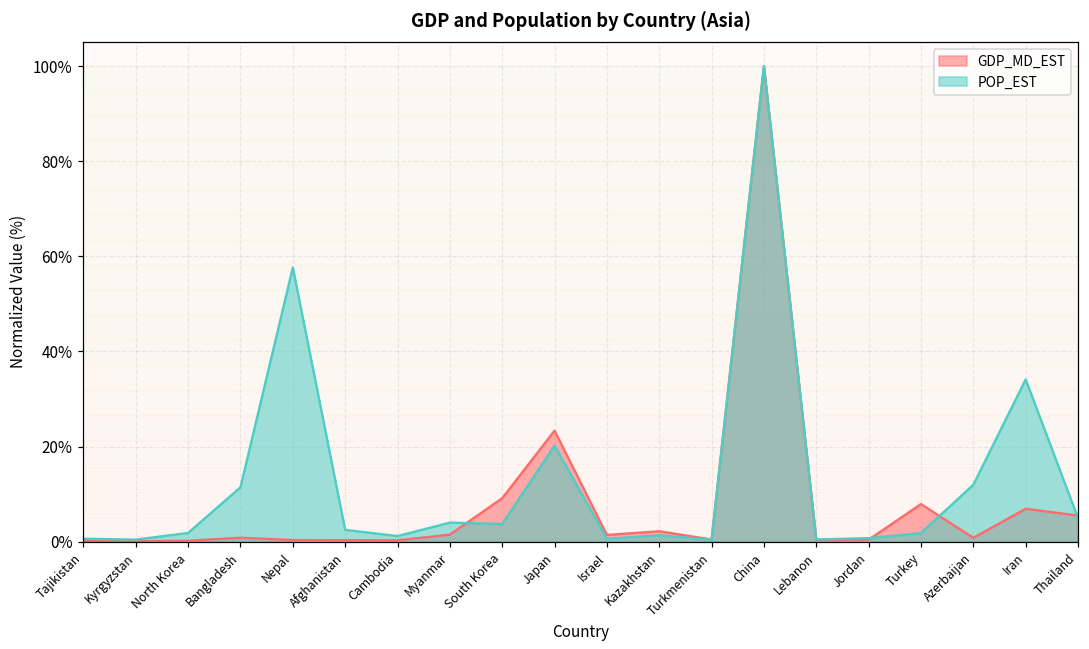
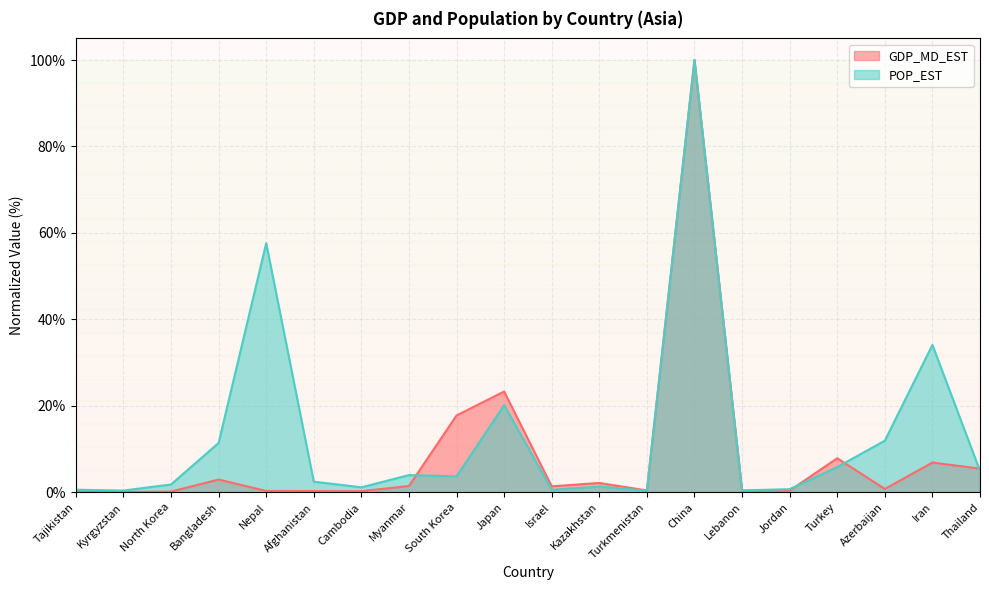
  {
    "GDP_MD_EST": {
      "North Korea": "0%",
-     "Bangladesh": "1%",
+     "Bangladesh": "3%",
      "Nepal": "0%",
      "Afghanistan": "0%",
      "Cambodia": "0%",
      "Myanmar": "1%",
-     "South Korea": "9%",
+     "South Korea": "18%",
      "Japan": "23%",
      "Israel": "1%",
      "Kazakhstan": "2%",
      "Turkey": "8%",
      "Azerbaijan": "1%",
      "Iran": "7%"
    },
    "POP_EST": {
      "North Korea": "2%",
      "Bangladesh": "11%",
      "Nepal": "58%",
      "Afghanistan": "2%",
      "Cambodia": "1%",
      "Myanmar": "4%",
      "South Korea": "4%",
      "Japan": "20%",
      "Israel": "1%",
      "Kazakhstan": "1%",
-     "Turkey": "2%",
+     "Turkey": "6%",
      "Azerbaijan": "12%",
      "Iran": "34%"
    }
  }
